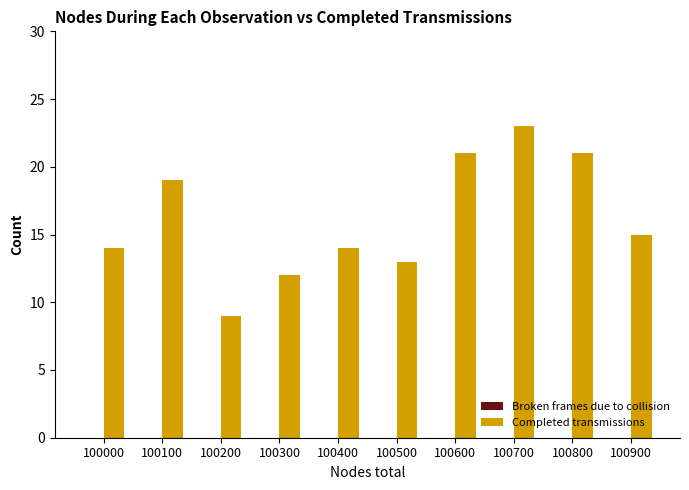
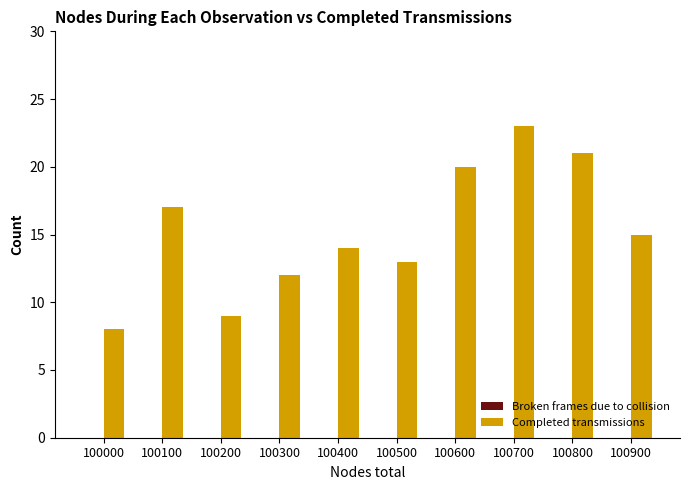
  {
    "Broken frames due to collision": {
      "100000": 0,
      "100100": 0,
      "100200": 0,
      "100300": 0,
      "100400": 0,
      "100500": 0,
      "100600": 0,
      "100700": 0,
      "100800": 0,
      "100900": 0
    },
    "Completed transmissions": {
-     "100000": 14,
-     "100100": 19,
+     "100000": 8,
+     "100100": 17,
      "100200": 9,
      "100300": 12,
      "100400": 14,
      "100500": 13,
-     "100600": 21,
+     "100600": 20,
      "100700": 23,
      "100800": 21,
      "100900": 15
    }
  }
